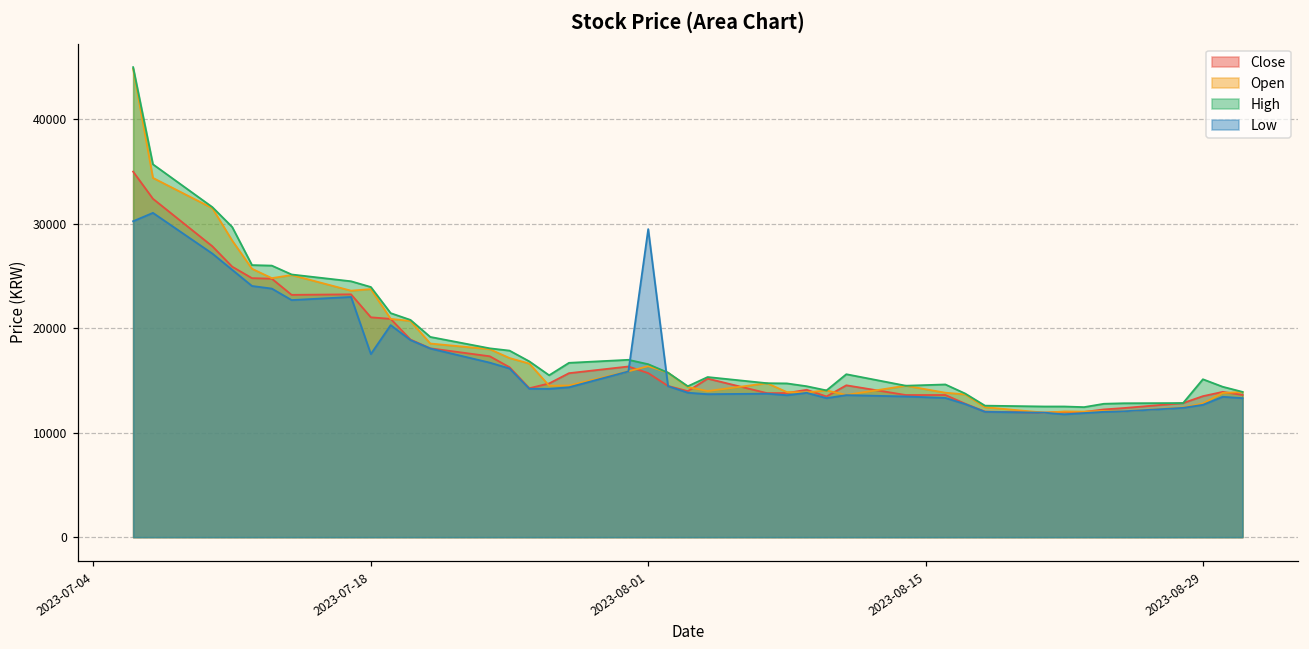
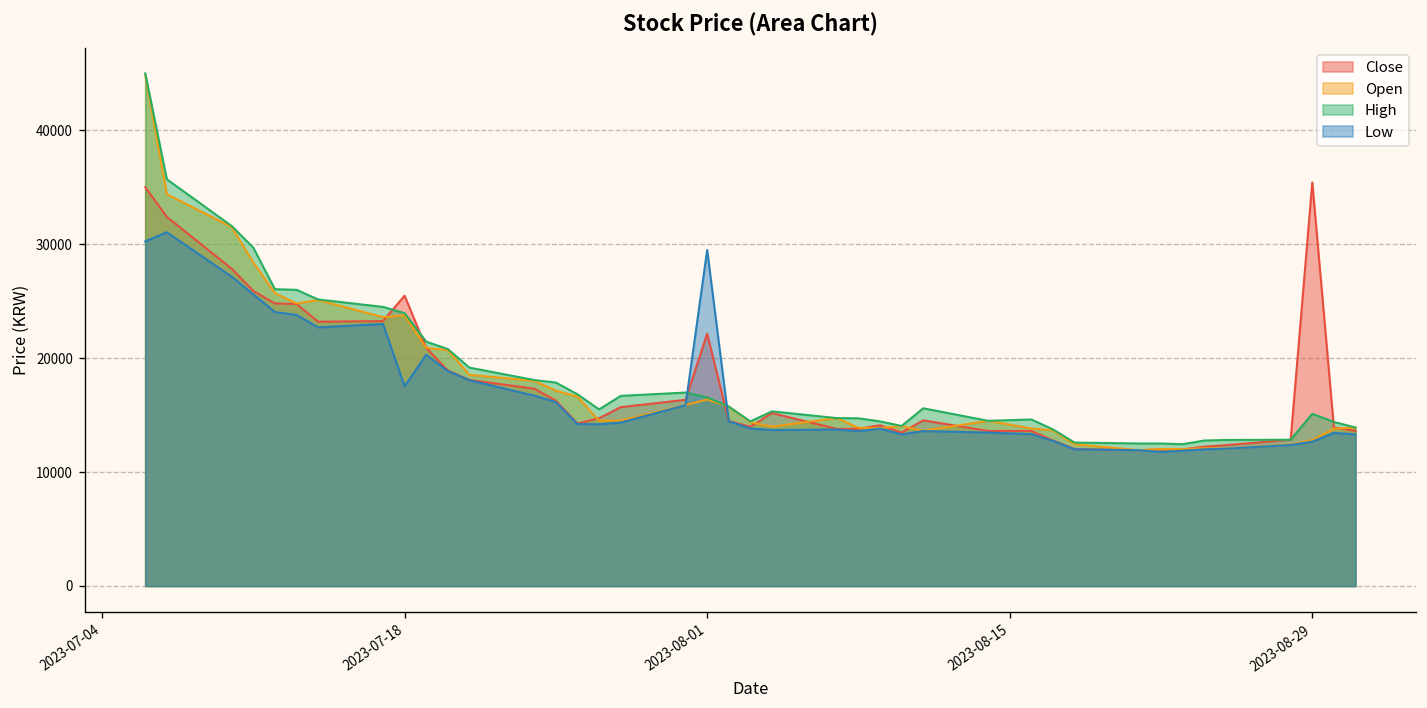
  {
    "Close": {
-     "2023-07-18": 21000,
-     "2023-08-01": 16000,
-     "2023-08-29": 14000
+     "2023-07-18": 25000,
+     "2023-08-01": 22000,
+     "2023-08-29": 35000
    },
    "High": {
      "2023-08-29": 15000
    },
    "Low": {
      "2023-07-18": 18000,
      "2023-08-01": 29000
    }
  }
